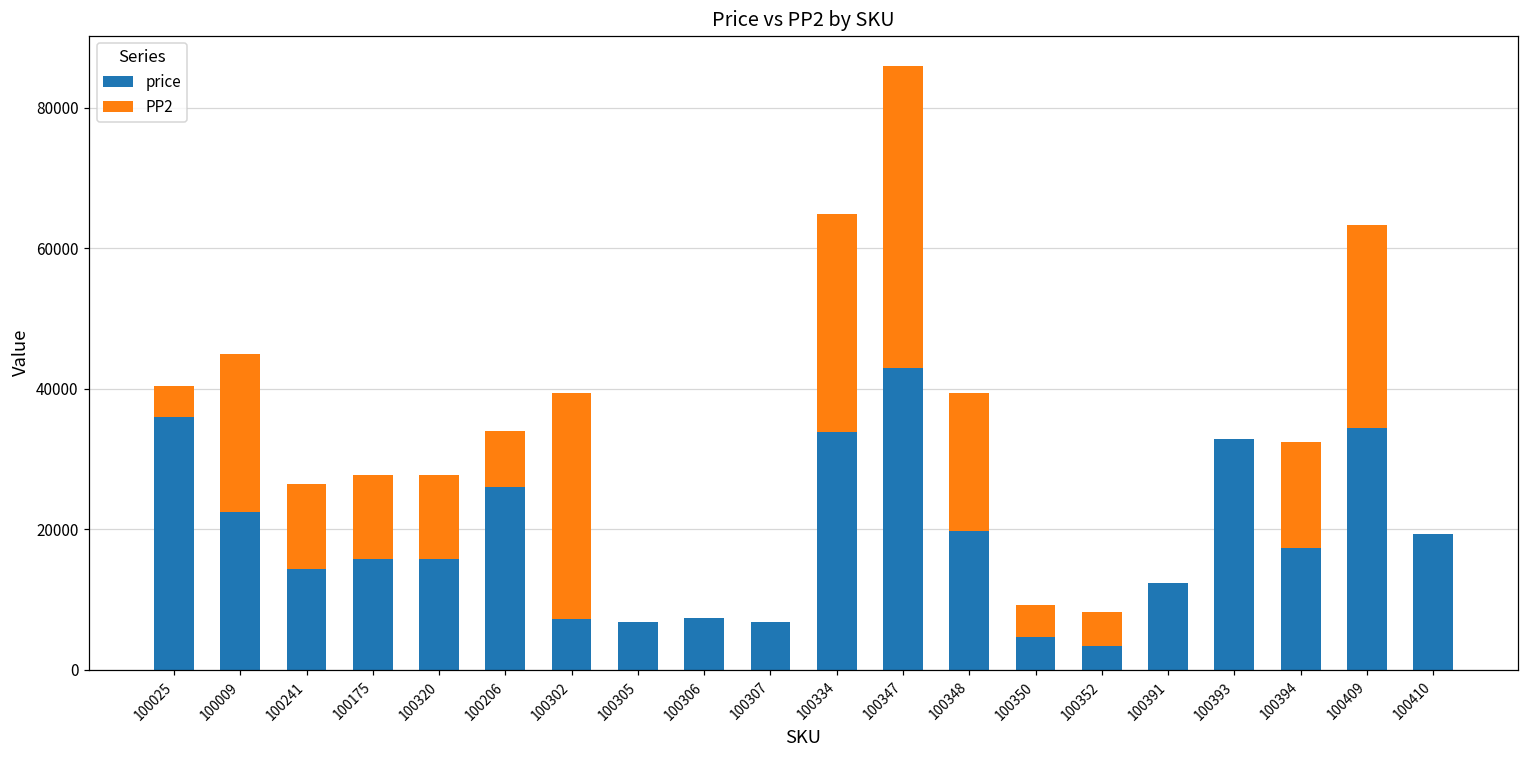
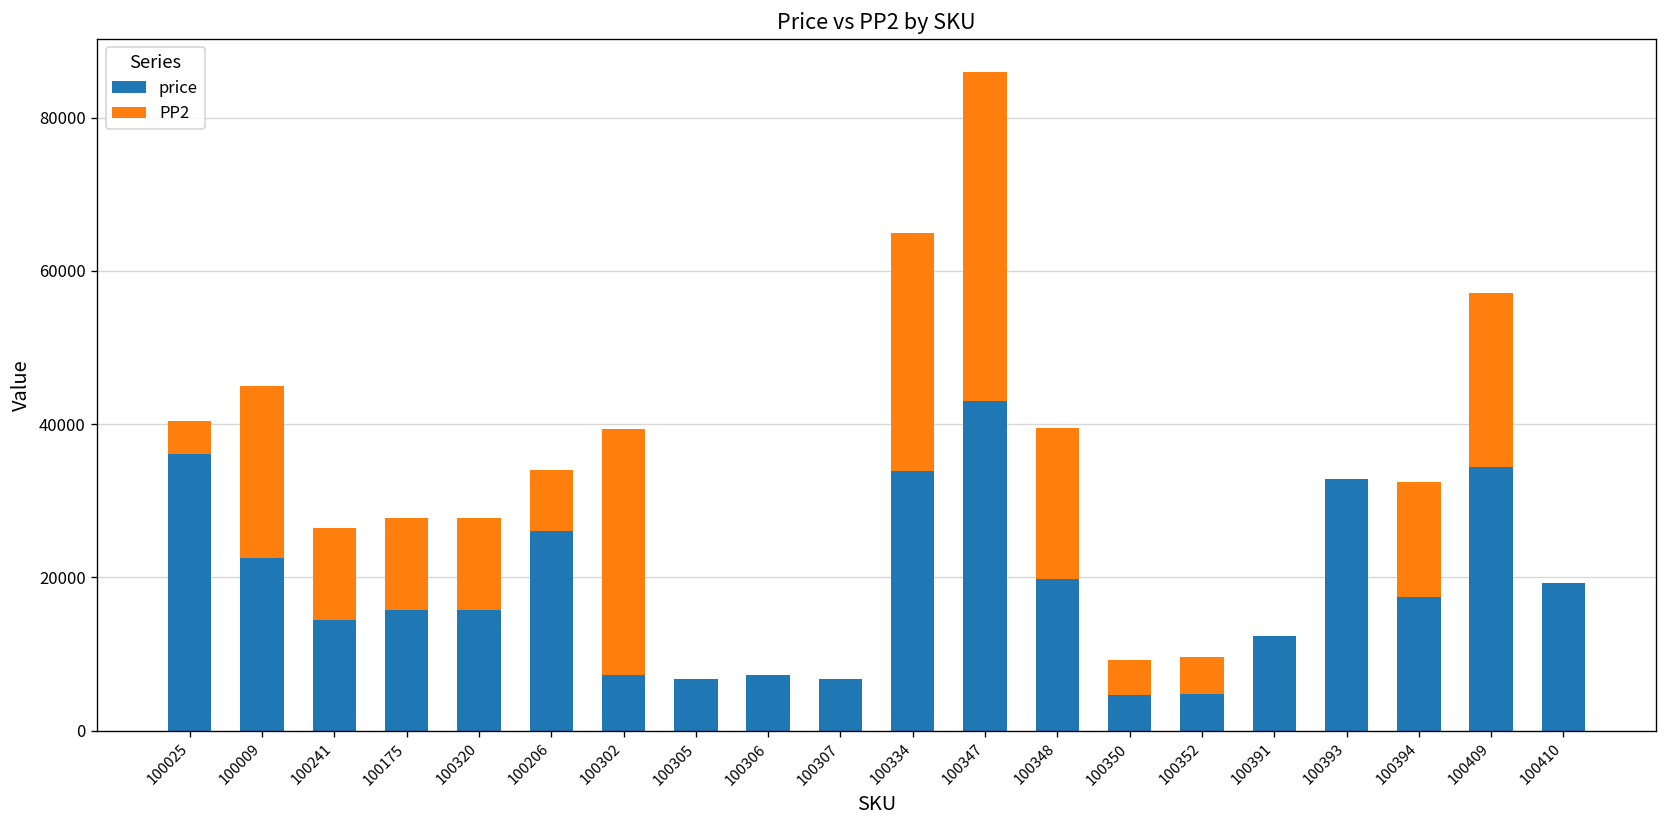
  {
    "price": {
      "100025": 36000,
      "100009": 22000,
      "100241": 14000,
      "100175": 16000,
      "100320": 16000,
      "100206": 26000,
      "100302": 7000,
      "100305": 7000,
      "100306": 7000,
      "100307": 7000,
      "100334": 34000,
      "100347": 43000,
      "100348": 20000,
      "100350": 5000,
-     "100352": 3000,
+     "100352": 5000,
      "100391": 12000,
      "100393": 33000,
      "100394": 17000,
      "100409": 34000,
      "100410": 19000
    },
    "PP2": {
      "100025": 4000,
      "100009": 22000,
      "100241": 12000,
      "100175": 12000,
      "100320": 12000,
      "100206": 8000,
      "100302": 32000,
      "100305": 0,
      "100306": 0,
      "100307": 0,
      "100334": 31000,
      "100347": 43000,
      "100348": 20000,
      "100350": 5000,
      "100352": 5000,
      "100391": 0,
      "100393": 0,
      "100394": 15000,
-     "100409": 29000,
+     "100409": 23000,
      "100410": 0
    }
  }
